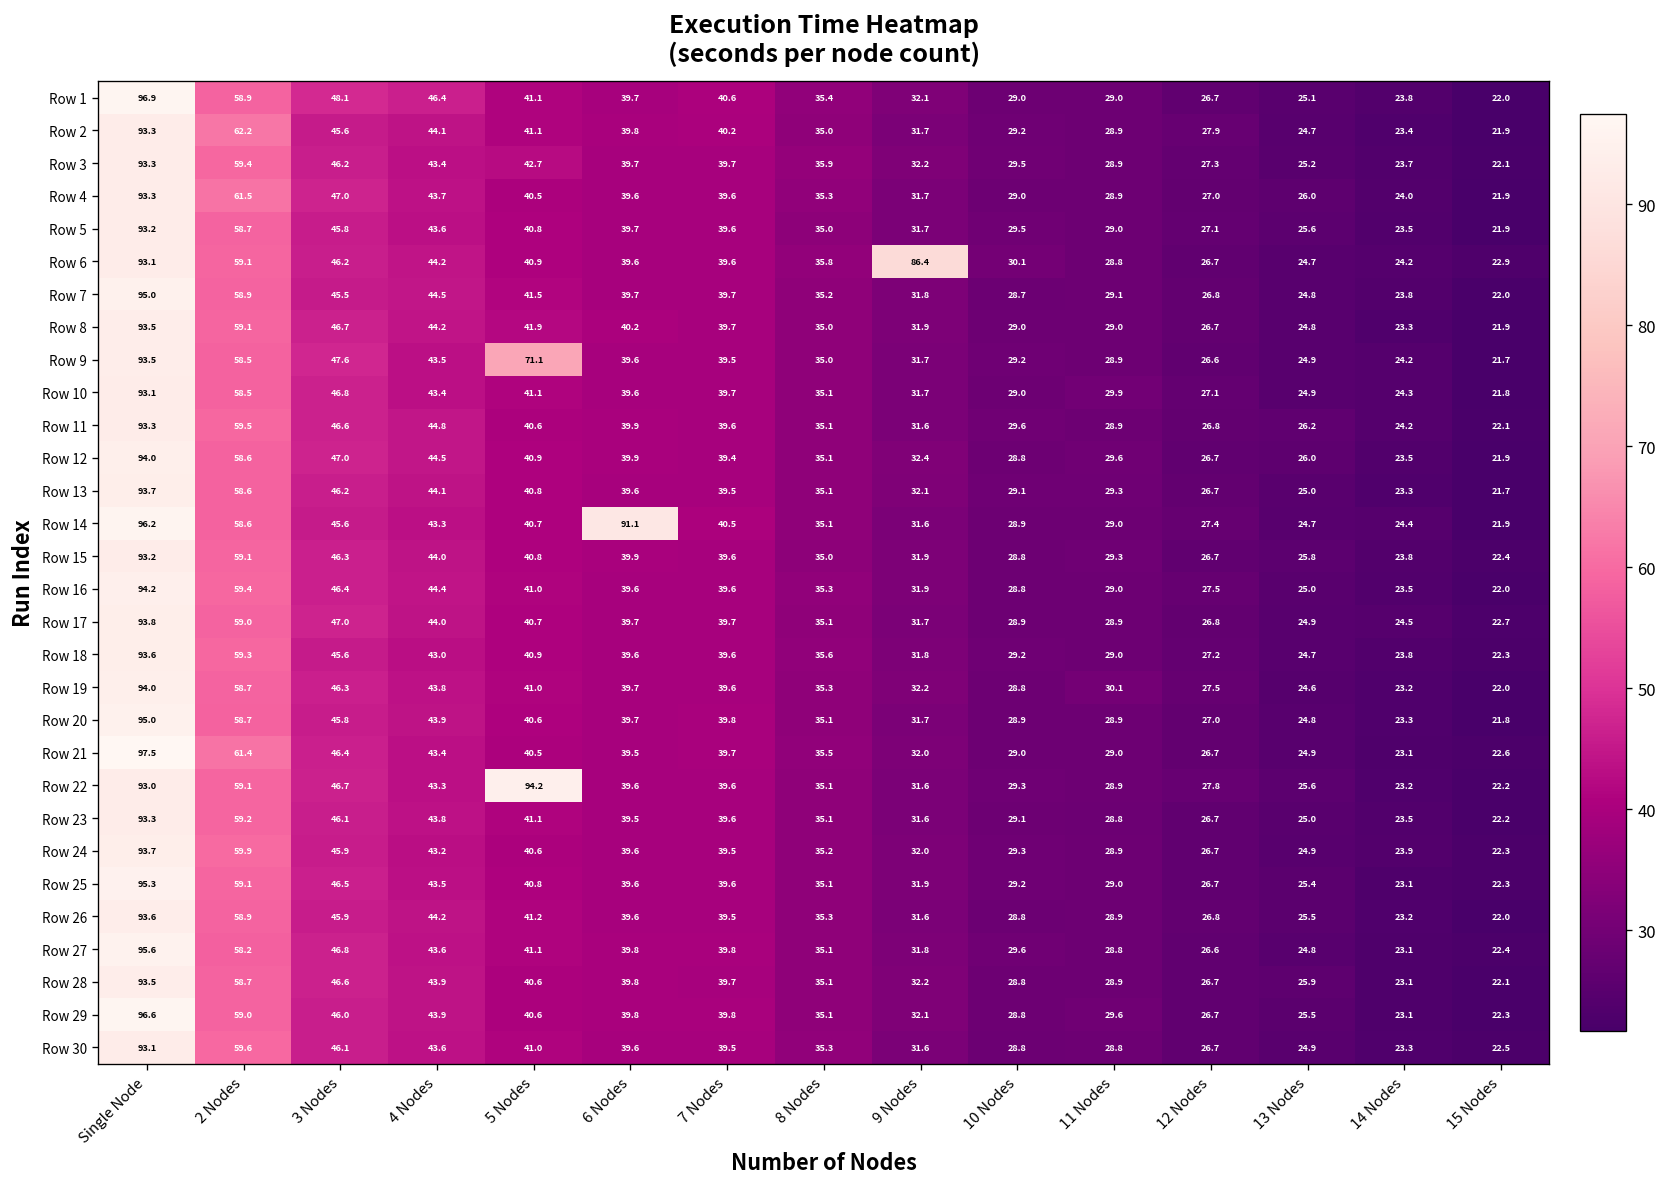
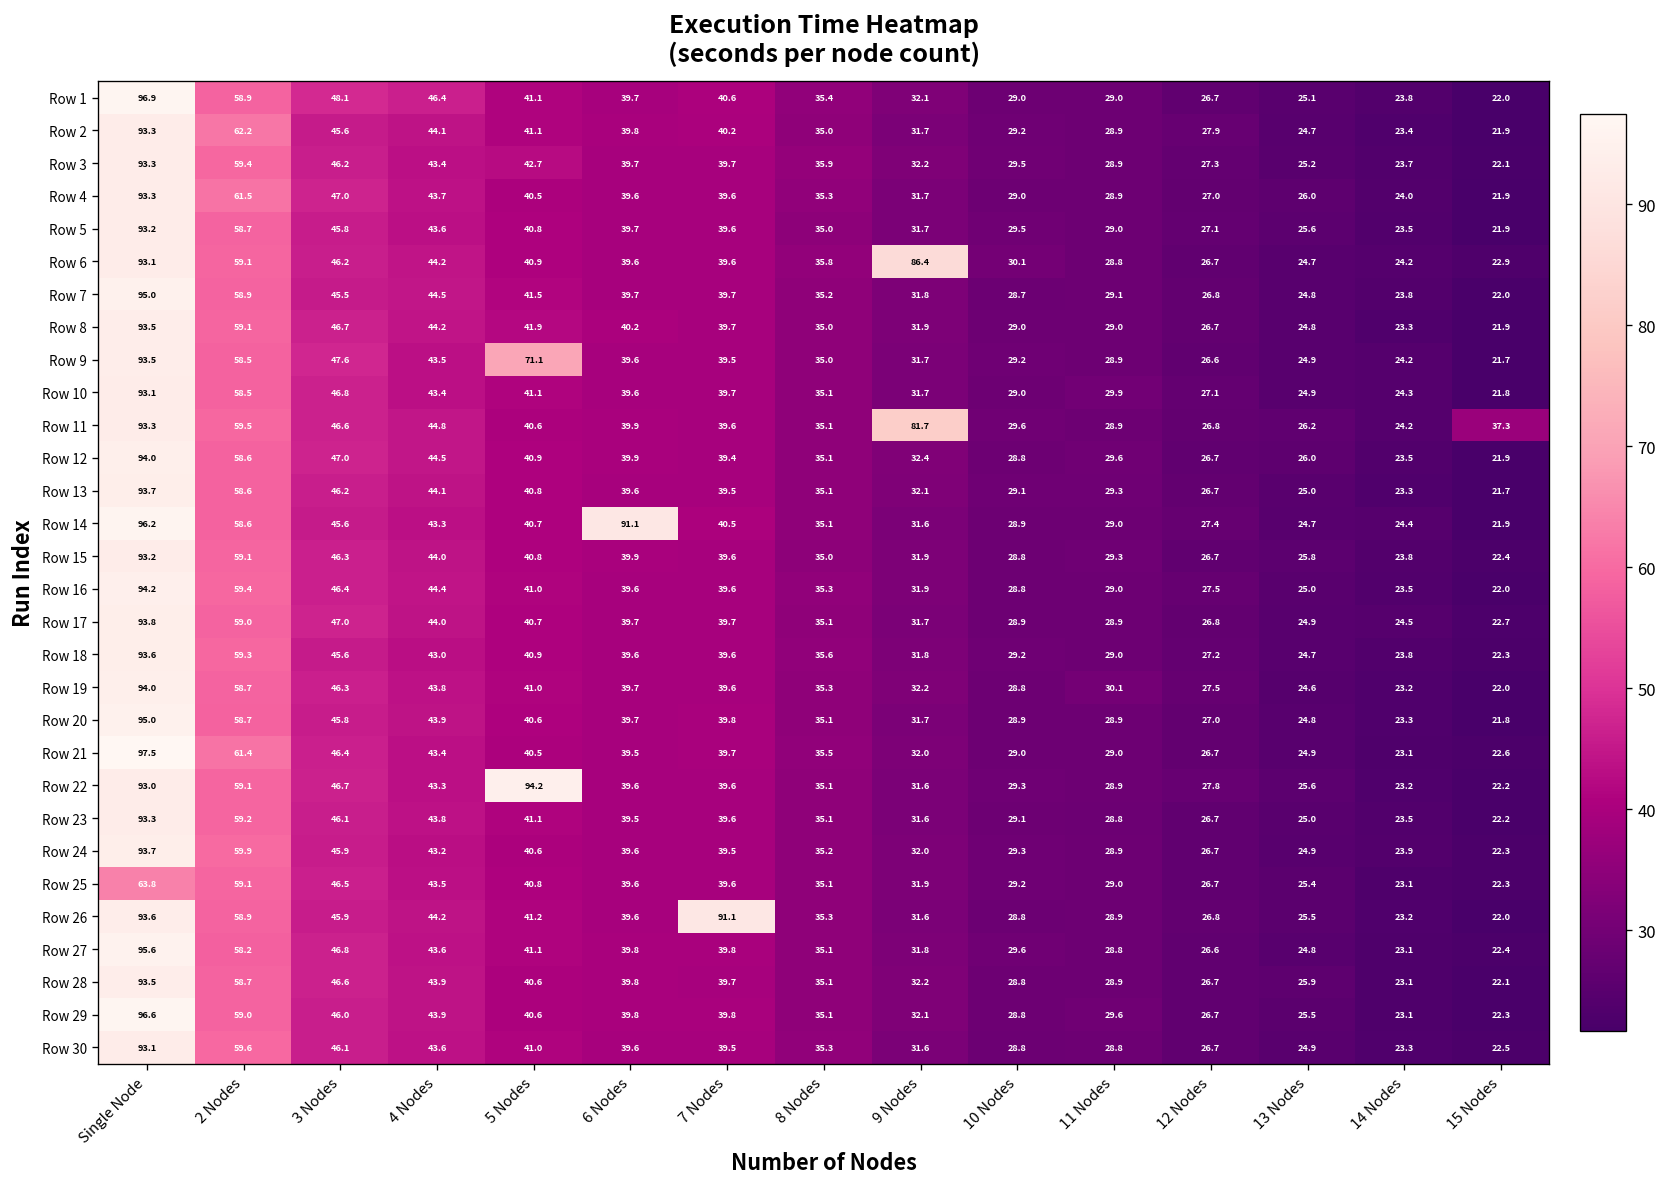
  {
    "Row 11": {
      "Single Node": 93.3,
      "2 Nodes": 59.5,
      "3 Nodes": 46.6,
      "4 Nodes": 44.8,
      "5 Nodes": 40.6,
      "6 Nodes": 39.9,
      "7 Nodes": 39.6,
      "8 Nodes": 35.1,
-     "9 Nodes": 31.6,
+     "9 Nodes": 81.7,
      "10 Nodes": 29.6,
      "11 Nodes": 28.9,
      "12 Nodes": 26.8,
      "13 Nodes": 26.2,
      "14 Nodes": 24.2,
-     "15 Nodes": 22.1
+     "15 Nodes": 37.3
    },
    "Row 25": {
-     "Single Node": 95.3,
+     "Single Node": 63.8,
      "2 Nodes": 59.1,
      "3 Nodes": 46.5,
      "4 Nodes": 43.5,
      "5 Nodes": 40.8,
      "6 Nodes": 39.6,
      "7 Nodes": 39.6,
      "8 Nodes": 35.1,
      "9 Nodes": 31.9,
      "10 Nodes": 29.2,
      "11 Nodes": 29.0,
      "12 Nodes": 26.7,
      "13 Nodes": 25.4,
      "14 Nodes": 23.1,
      "15 Nodes": 22.3
    },
    "Row 26": {
      "Single Node": 93.6,
      "2 Nodes": 58.9,
      "3 Nodes": 45.9,
      "4 Nodes": 44.2,
      "5 Nodes": 41.2,
      "6 Nodes": 39.6,
-     "7 Nodes": 39.5,
+     "7 Nodes": 91.1,
      "8 Nodes": 35.3,
      "9 Nodes": 31.6,
      "10 Nodes": 28.8,
      "11 Nodes": 28.9,
      "12 Nodes": 26.8,
      "13 Nodes": 25.5,
      "14 Nodes": 23.2,
      "15 Nodes": 22.0
    }
  }
